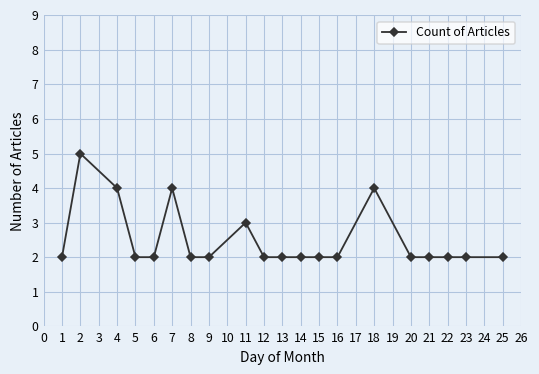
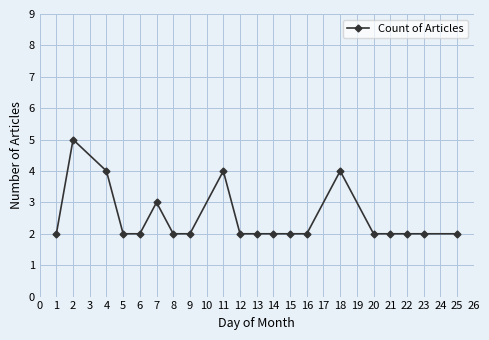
  {
    "1": 2,
    "2": 5,
    "4": 4,
    "5": 2,
    "6": 2,
-   "7": 4,
+   "7": 3,
    "8": 2,
    "9": 2,
-   "11": 3,
+   "11": 4,
    "12": 2,
    "13": 2,
    "14": 2,
    "15": 2,
    "16": 2,
    "18": 4,
    "20": 2,
    "21": 2,
    "22": 2,
    "23": 2,
    "25": 2
  }
